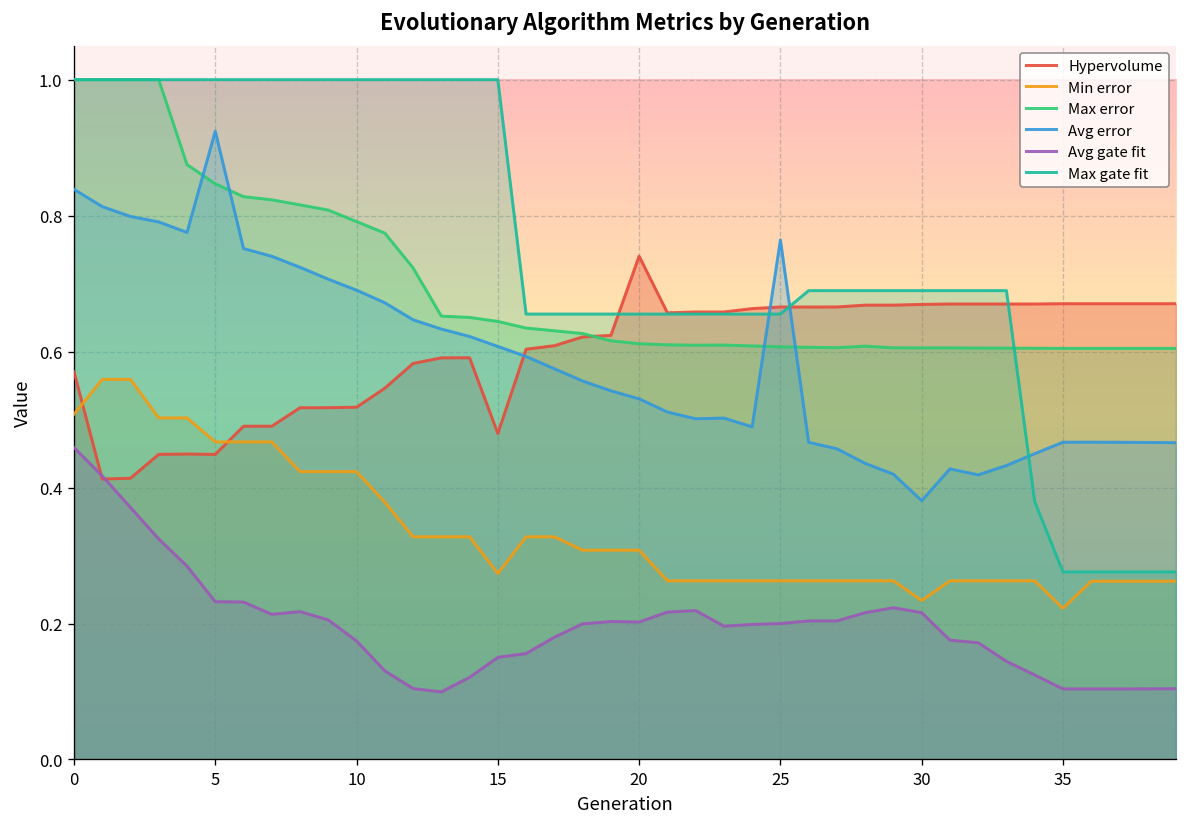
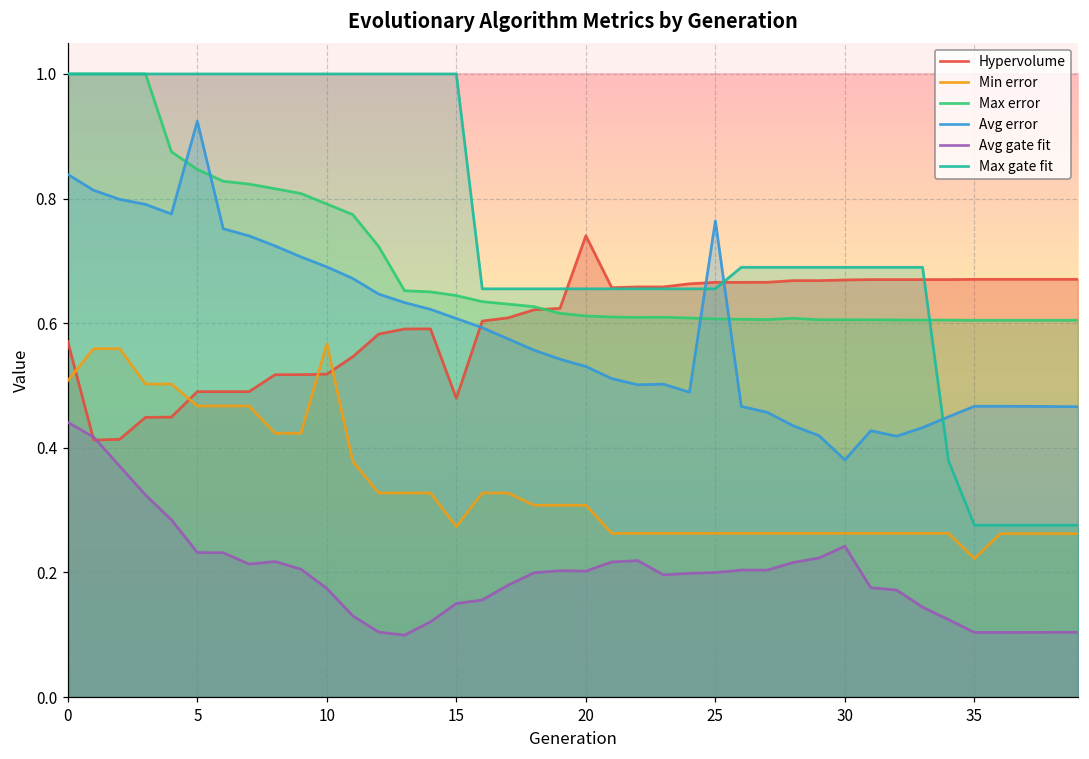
  {
    "Hypervolume": {
      "0": 0.57,
-     "5": 0.45,
+     "5": 0.49,
      "10": 0.52,
      "15": 0.48,
      "20": 0.74,
      "25": 0.67,
      "30": 0.67,
      "35": 0.67
    },
    "Min error": {
      "0": 0.51,
      "5": 0.47,
-     "10": 0.42,
+     "10": 0.57,
      "15": 0.27,
      "20": 0.31,
      "25": 0.26,
-     "30": 0.23,
+     "30": 0.26,
      "35": 0.22
    },
    "Avg error": {
      "0": 0.84,
      "5": 0.92,
      "10": 0.69,
      "15": 0.61,
      "20": 0.53,
      "25": 0.76,
      "30": 0.38,
      "35": 0.47
    },
    "Avg gate fit": {
-     "0": 0.46,
+     "0": 0.44,
      "5": 0.23,
      "10": 0.17,
      "15": 0.15,
      "20": 0.20,
      "25": 0.20,
-     "30": 0.22,
+     "30": 0.24,
      "35": 0.10
    }
  }
